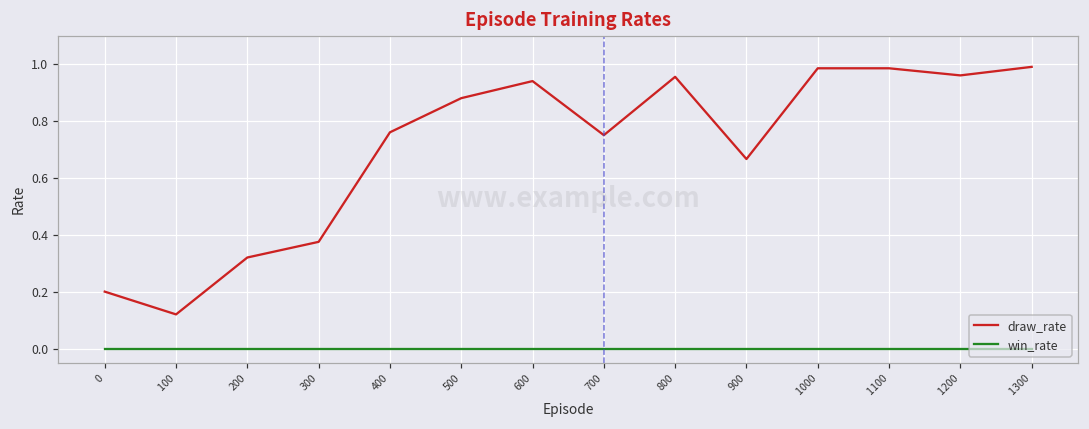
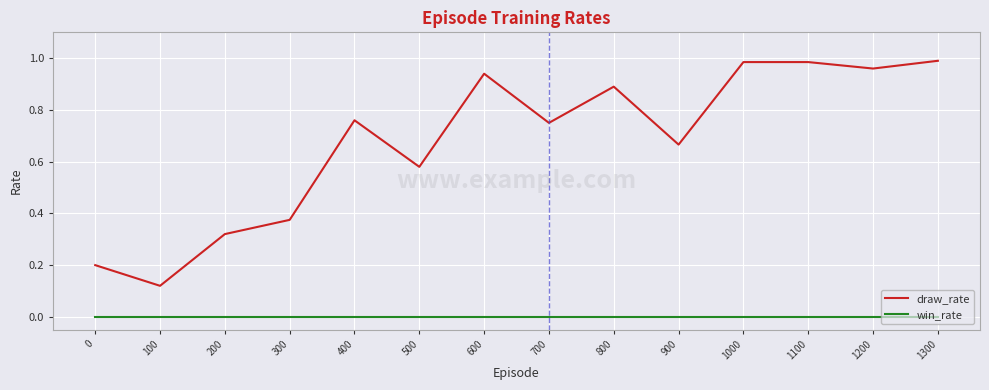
  {
    "draw_rate": {
      "0": 0.20,
      "100": 0.12,
      "200": 0.32,
      "300": 0.38,
      "400": 0.76,
-     "500": 0.88,
+     "500": 0.58,
      "600": 0.94,
      "700": 0.75,
-     "800": 0.96,
+     "800": 0.89,
      "900": 0.67,
      "1000": 0.99,
      "1100": 0.99,
      "1200": 0.96,
      "1300": 0.99
    },
    "win_rate": {
      "0": 0.00,
      "100": 0.00,
      "200": 0.00,
      "300": 0.00,
      "400": 0.00,
      "500": 0.00,
      "600": 0.00,
      "700": 0.00,
      "800": 0.00,
      "900": 0.00,
      "1000": 0.00,
      "1100": 0.00,
      "1200": 0.00
    }
  }
